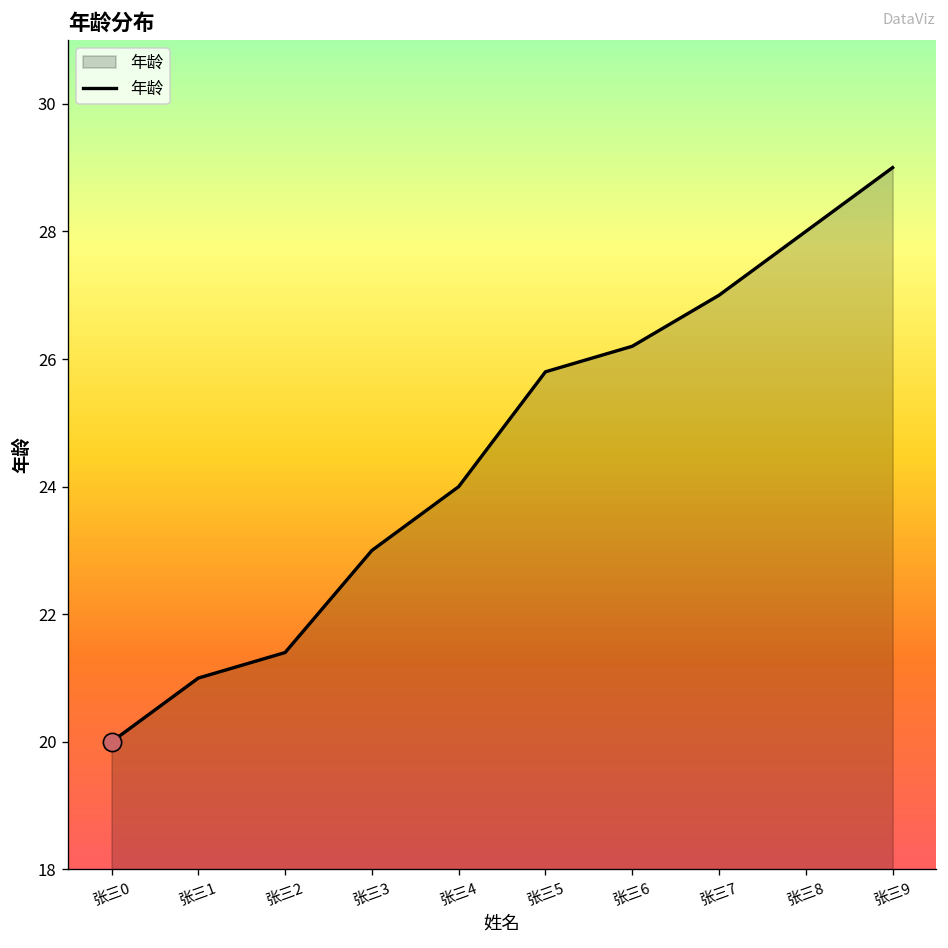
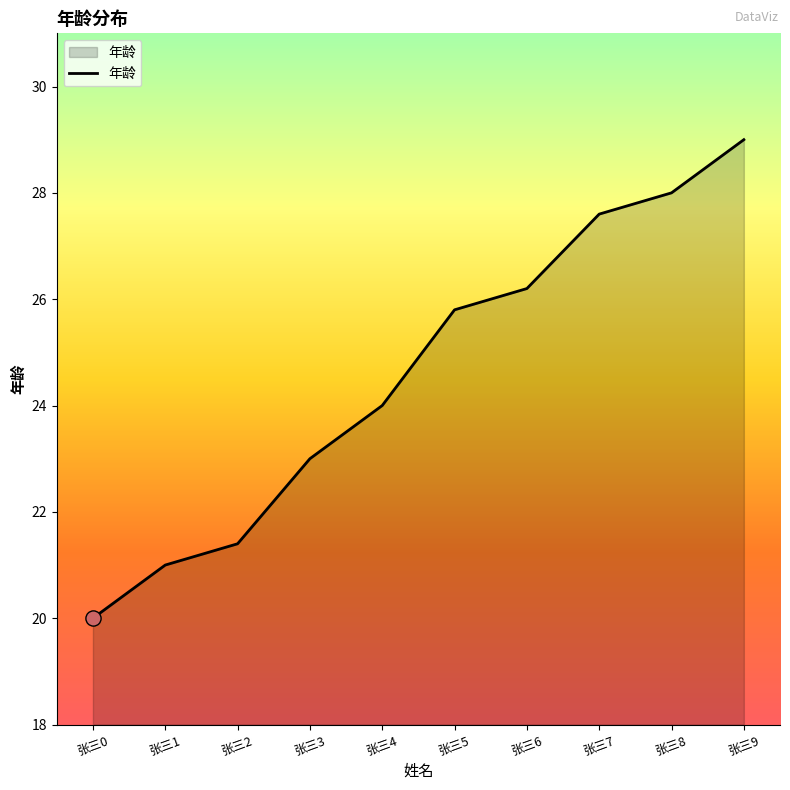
  {
    "年龄": {
      "张三1": 21.0,
      "张三2": 21.4,
      "张三3": 23.0,
      "张三4": 24.0,
      "张三5": 25.8,
      "张三6": 26.2,
-     "张三7": 27.0,
+     "张三7": 27.6,
      "张三8": 28.0,
      "张三9": 29.0
    }
  }
